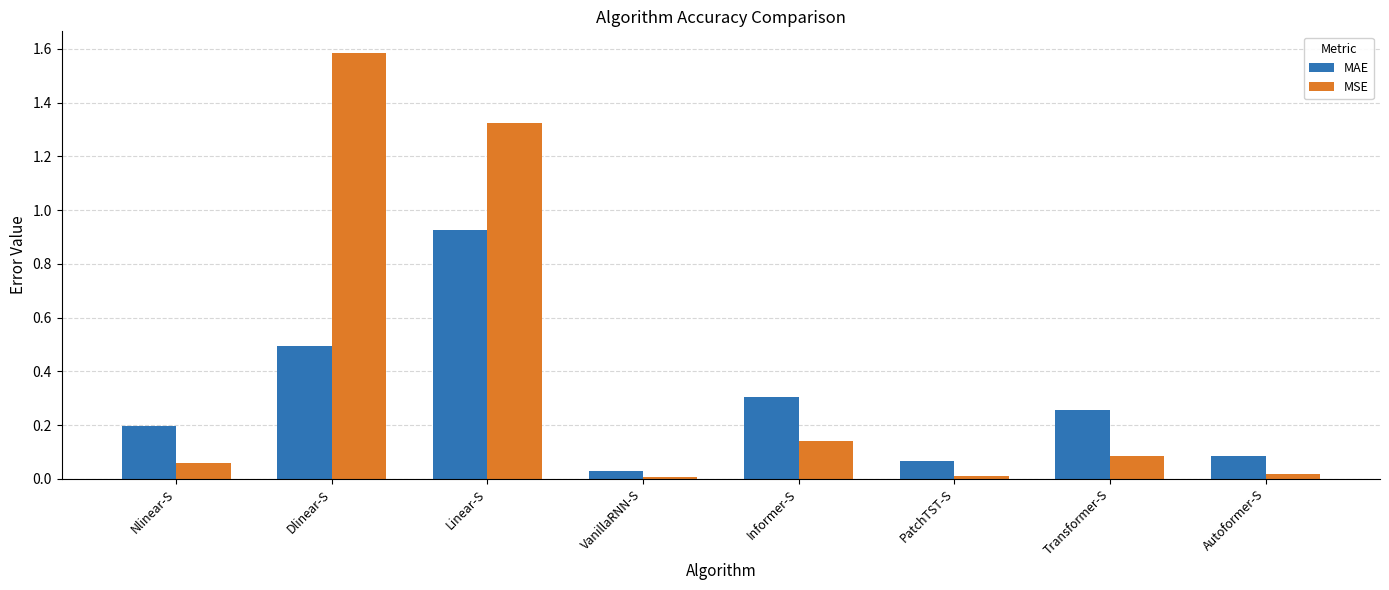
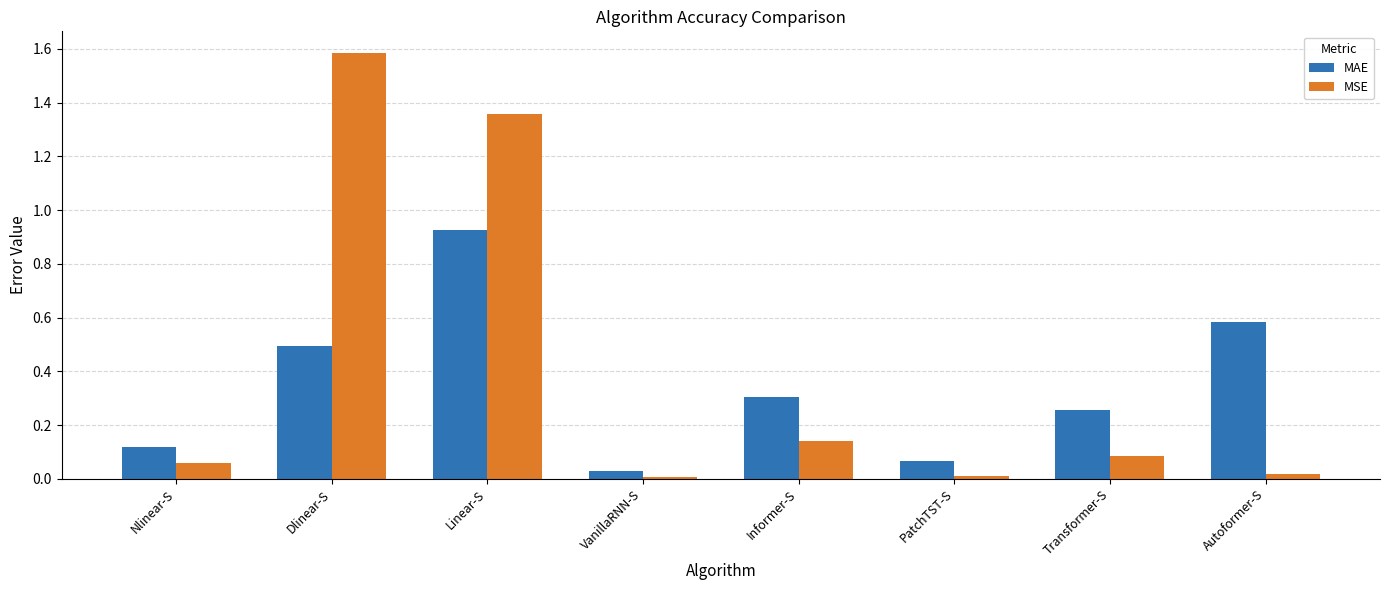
  {
    "MAE": {
-     "Nlinear-S": 0.20,
+     "Nlinear-S": 0.12,
      "Dlinear-S": 0.49,
      "Linear-S": 0.93,
      "VanillaRNN-S": 0.03,
      "Informer-S": 0.30,
      "PatchTST-S": 0.07,
      "Transformer-S": 0.26,
-     "Autoformer-S": 0.09
+     "Autoformer-S": 0.58
    },
    "MSE": {
      "Nlinear-S": 0.06,
      "Dlinear-S": 1.59,
-     "Linear-S": 1.32,
+     "Linear-S": 1.36,
      "Informer-S": 0.14,
      "Transformer-S": 0.08,
      "Autoformer-S": 0.02
    }
  }
